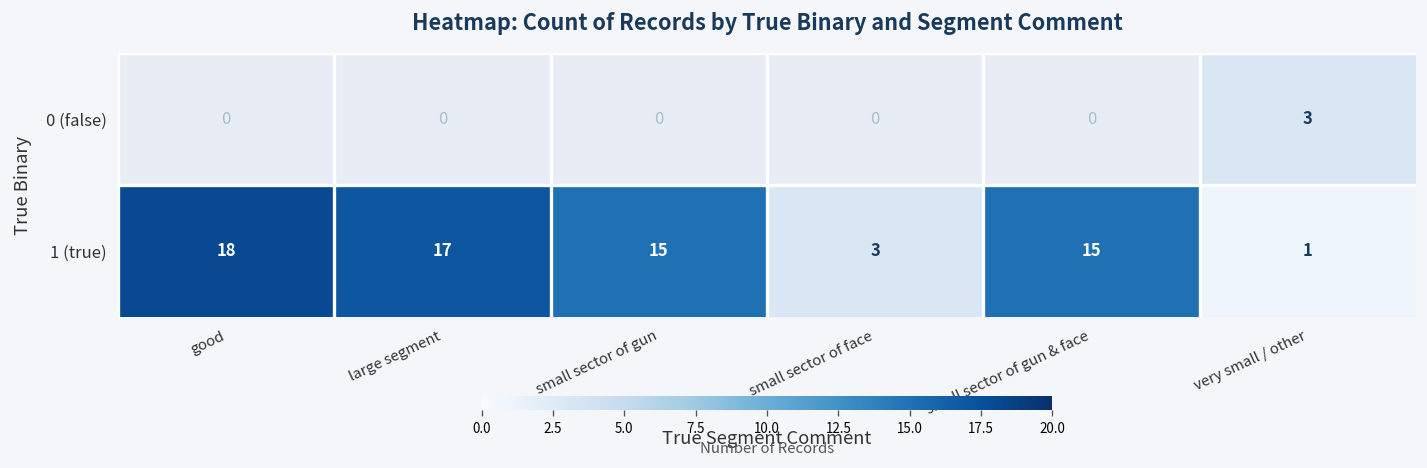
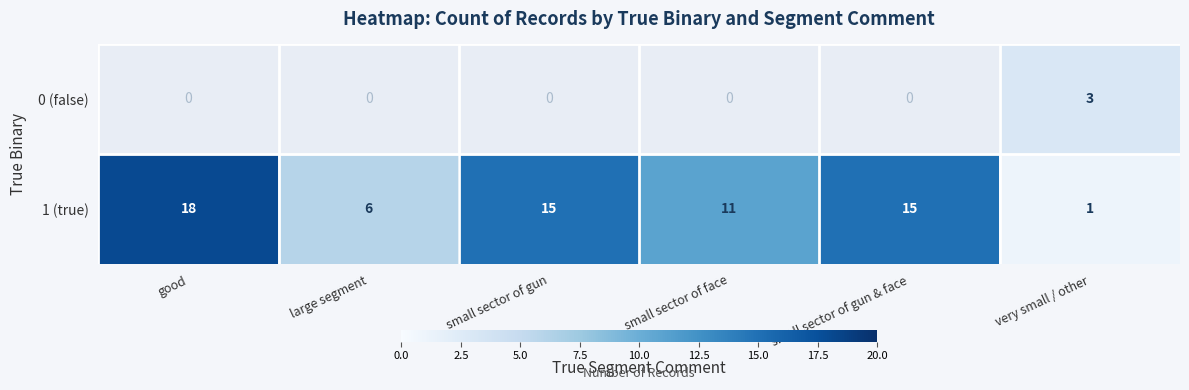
  {
    "0 (false)": {
      "very small / other": 3
    },
    "1 (true)": {
      "good": 18,
-     "large segment": 17,
+     "large segment": 6,
      "small sector of gun": 15,
-     "small sector of face": 3,
+     "small sector of face": 11,
      "small sector of gun & face": 15,
      "very small / other": 1
    }
  }
